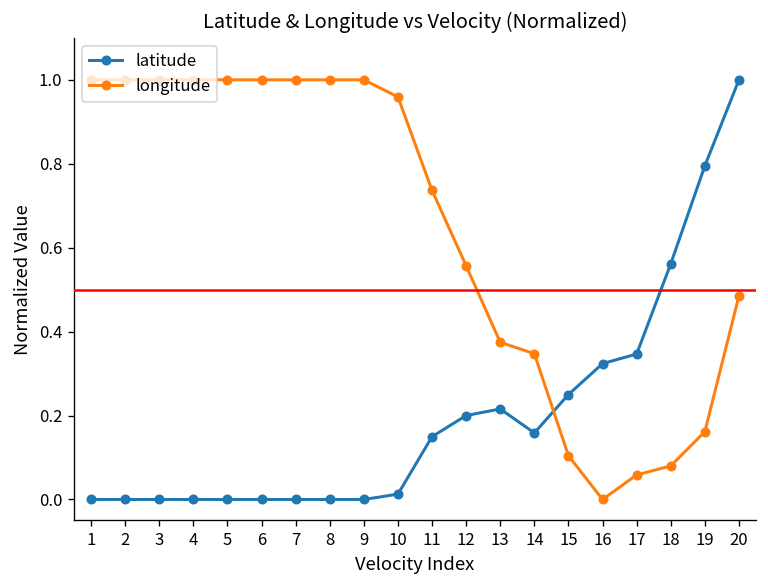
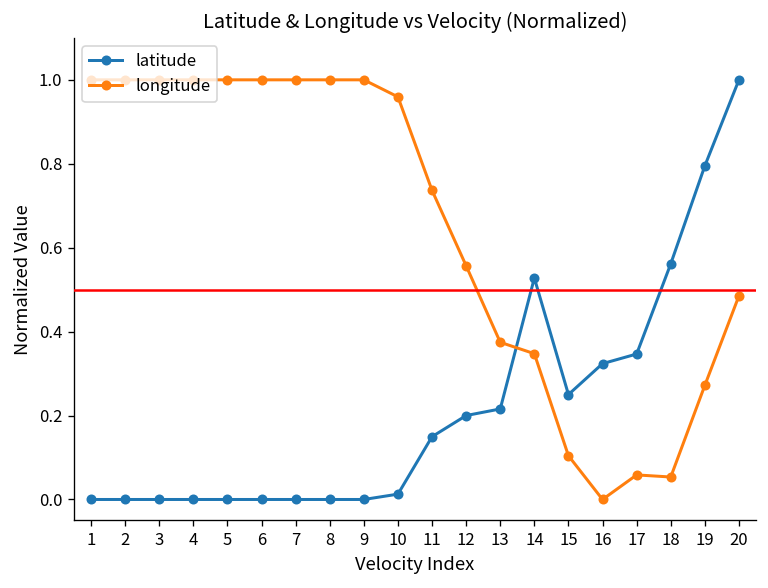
  {
    "latitude": {
      "1": 0.00,
      "2": 0.00,
      "3": 0.00,
      "4": 0.00,
      "5": 0.00,
      "6": 0.00,
      "7": 0.00,
      "8": 0.00,
      "9": 0.00,
      "10": 0.01,
      "11": 0.15,
      "12": 0.20,
      "13": 0.22,
-     "14": 0.16,
+     "14": 0.53,
      "15": 0.25,
      "16": 0.32,
      "17": 0.35,
      "18": 0.56,
      "19": 0.80,
      "20": 1.00
    },
    "longitude": {
      "5": 1.00,
      "6": 1.00,
      "7": 1.00,
      "8": 1.00,
      "9": 1.00,
      "10": 0.96,
      "11": 0.74,
      "12": 0.56,
      "13": 0.37,
      "14": 0.35,
      "15": 0.10,
      "16": 0.00,
      "17": 0.06,
-     "18": 0.08,
-     "19": 0.16,
+     "18": 0.05,
+     "19": 0.27,
      "20": 0.49
    }
  }
